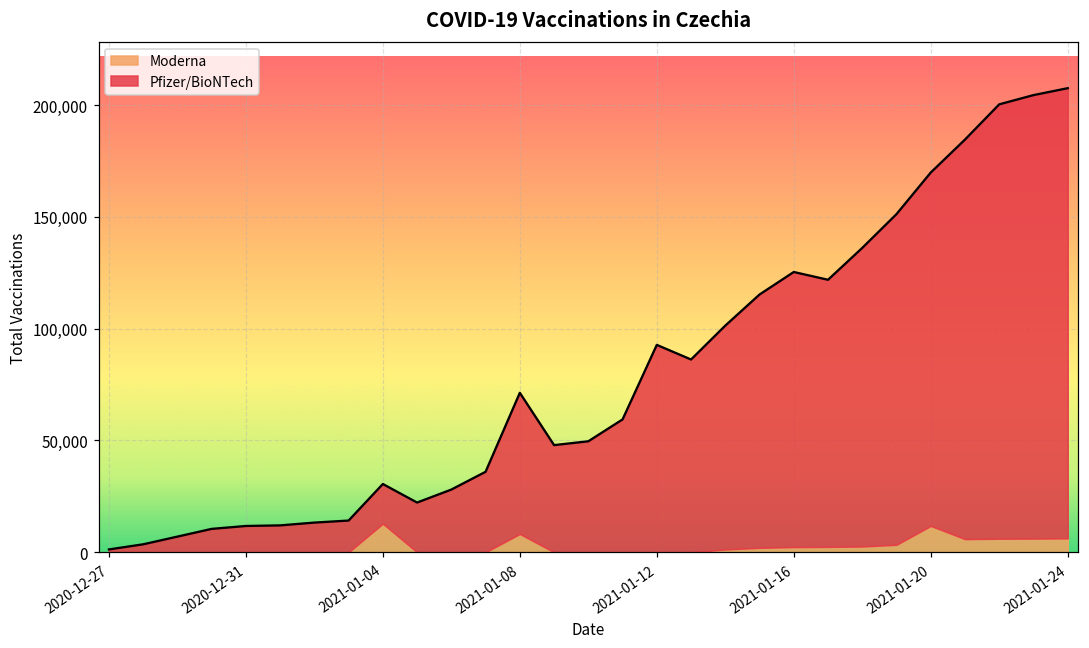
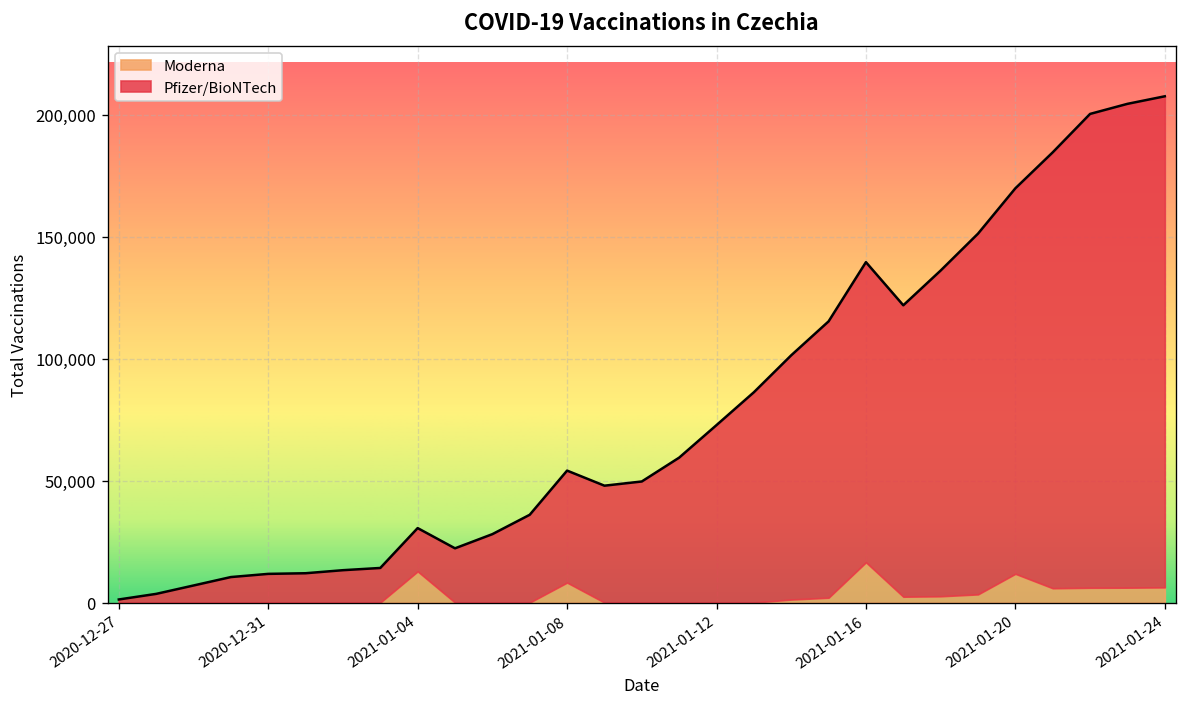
  {
    "Moderna": {
      "2020-12-31": "0",
      "2021-01-04": "13,000",
      "2021-01-08": "8,000",
      "2021-01-12": "0",
-     "2021-01-16": "2,000",
+     "2021-01-16": "17,000",
      "2021-01-20": "12,000",
      "2021-01-24": "6,000"
    },
    "Pfizer/BioNTech": {
      "2020-12-31": "12,000",
      "2021-01-04": "18,000",
-     "2021-01-08": "63,000",
-     "2021-01-12": "93,000",
+     "2021-01-08": "46,000",
+     "2021-01-12": "73,000",
      "2021-01-16": "123,000",
      "2021-01-20": "158,000",
      "2021-01-24": "201,000"
    }
  }
